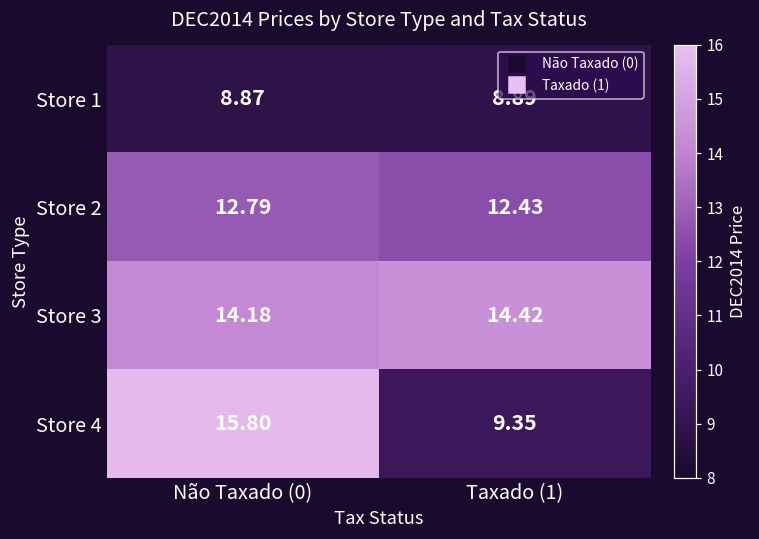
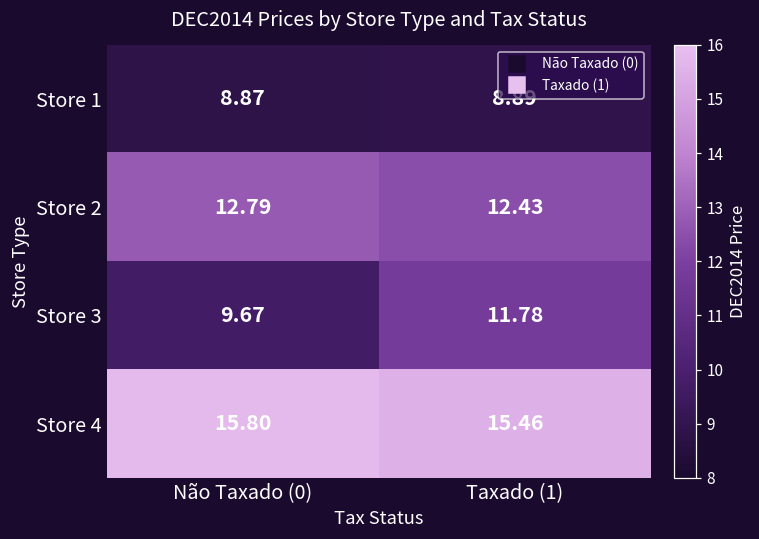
  {
    "Store 1": {
      "Não Taxado (0)": 8.87
    },
    "Store 2": {
      "Não Taxado (0)": 12.79,
      "Taxado (1)": 12.43
    },
    "Store 3": {
-     "Não Taxado (0)": 14.18,
-     "Taxado (1)": 14.42
+     "Não Taxado (0)": 9.67,
+     "Taxado (1)": 11.78
    },
    "Store 4": {
      "Não Taxado (0)": 15.80,
-     "Taxado (1)": 9.35
+     "Taxado (1)": 15.46
    }
  }
